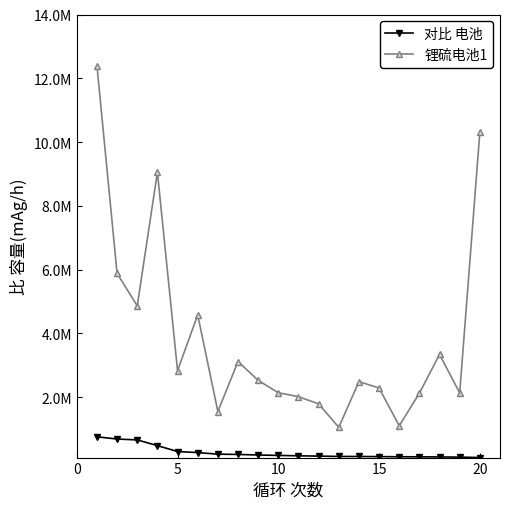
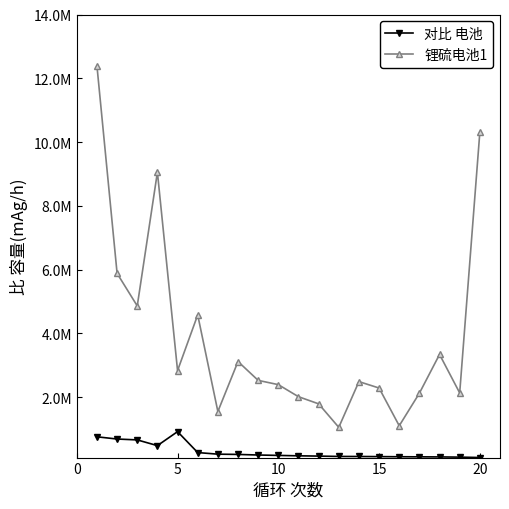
  {
    "对比 电池": {
-     "5": 300000,
+     "5": 900000,
      "10": 200000,
      "15": 100000,
      "20": 100000
    },
    "锂硫电池1": {
      "5": 2800000,
-     "10": 2100000,
+     "10": 2400000,
      "15": 2300000,
      "20": 10300000
    }
  }
